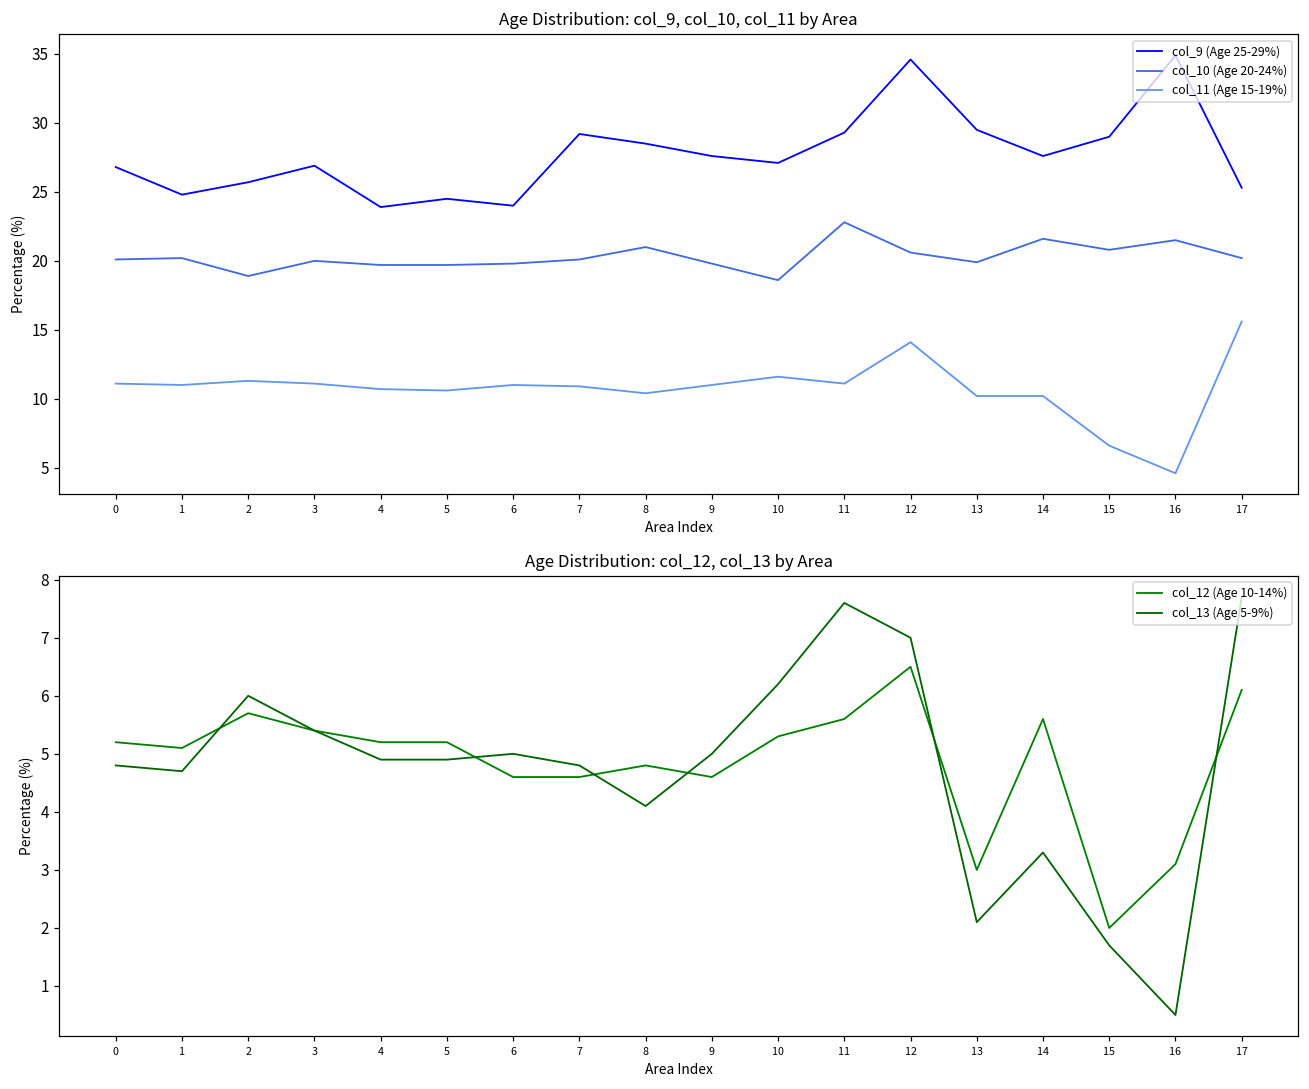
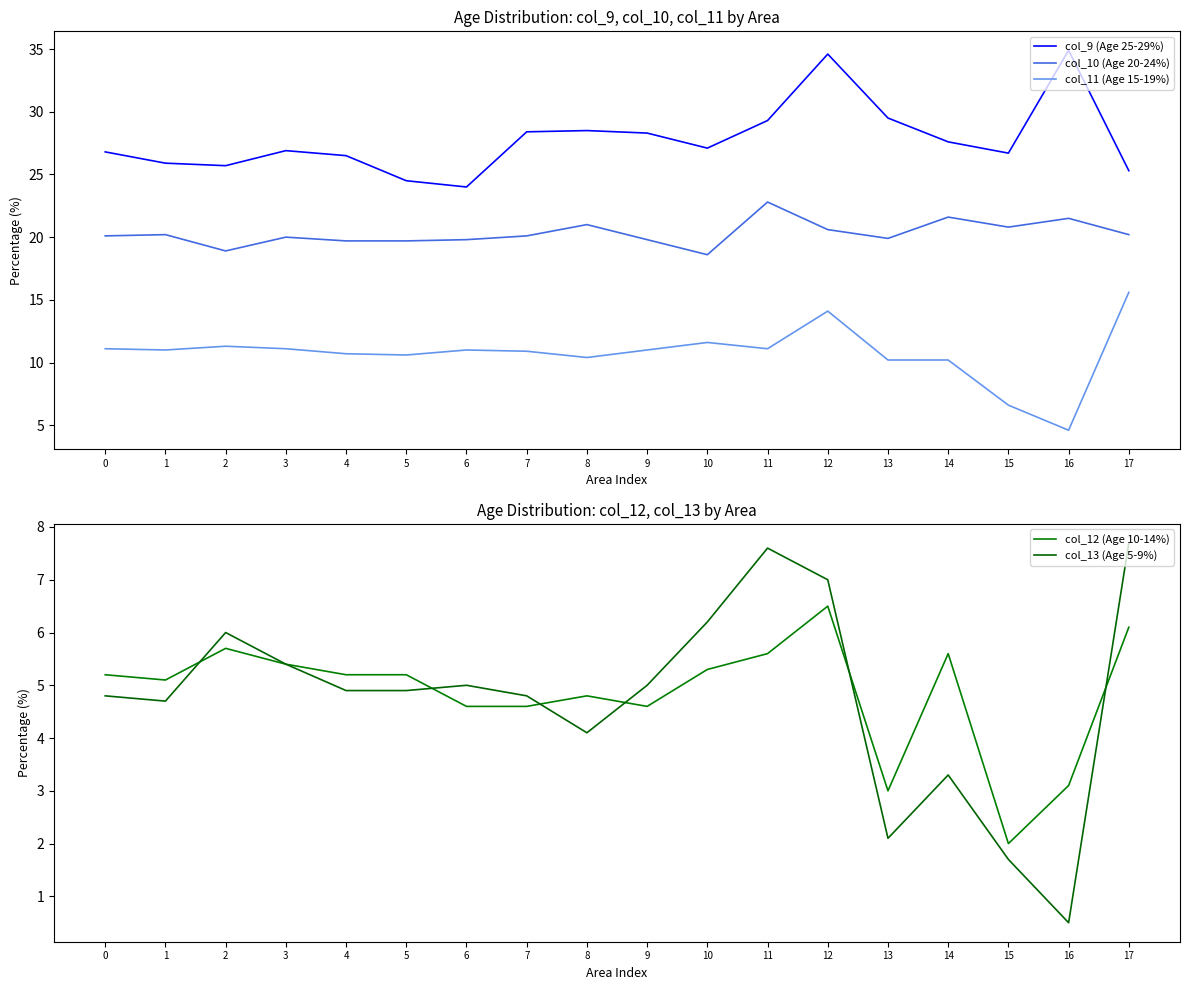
  {
    "Age Distribution: col_9, col_10, col_11 by Area": {
      "col_9 (Age 25-29%)": {
        "0": 26.8,
-       "1": 24.8,
+       "1": 25.9,
        "2": 25.7,
        "3": 26.9,
-       "4": 23.9,
+       "4": 26.5,
        "5": 24.5,
        "6": 24.0,
-       "7": 29.2,
+       "7": 28.4,
        "8": 28.5,
-       "9": 27.6,
+       "9": 28.3,
        "10": 27.1,
        "11": 29.3,
        "12": 34.6,
        "13": 29.5,
        "14": 27.6,
-       "15": 29.0,
+       "15": 26.7,
        "17": 25.3
      }
    }
  }
